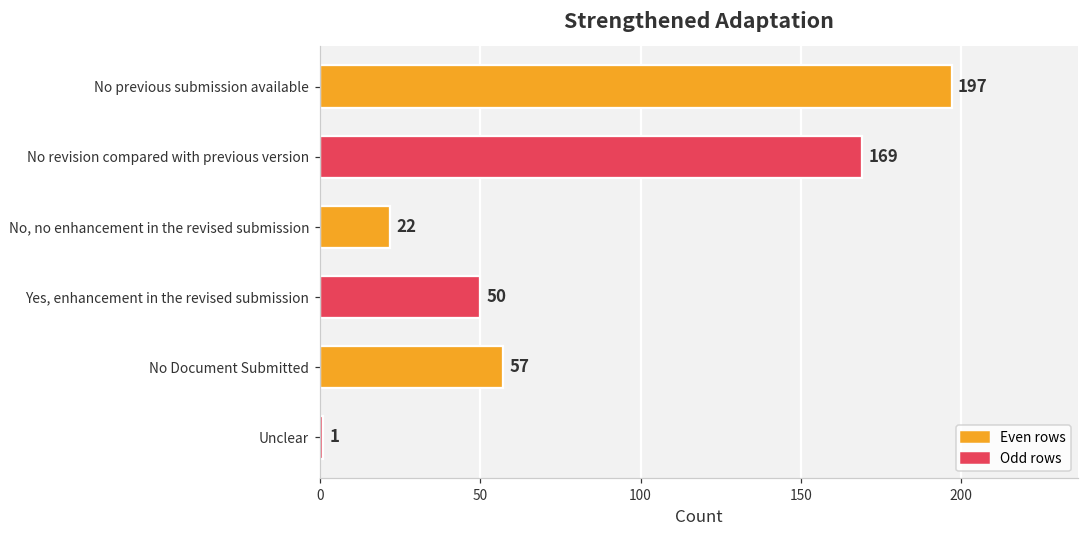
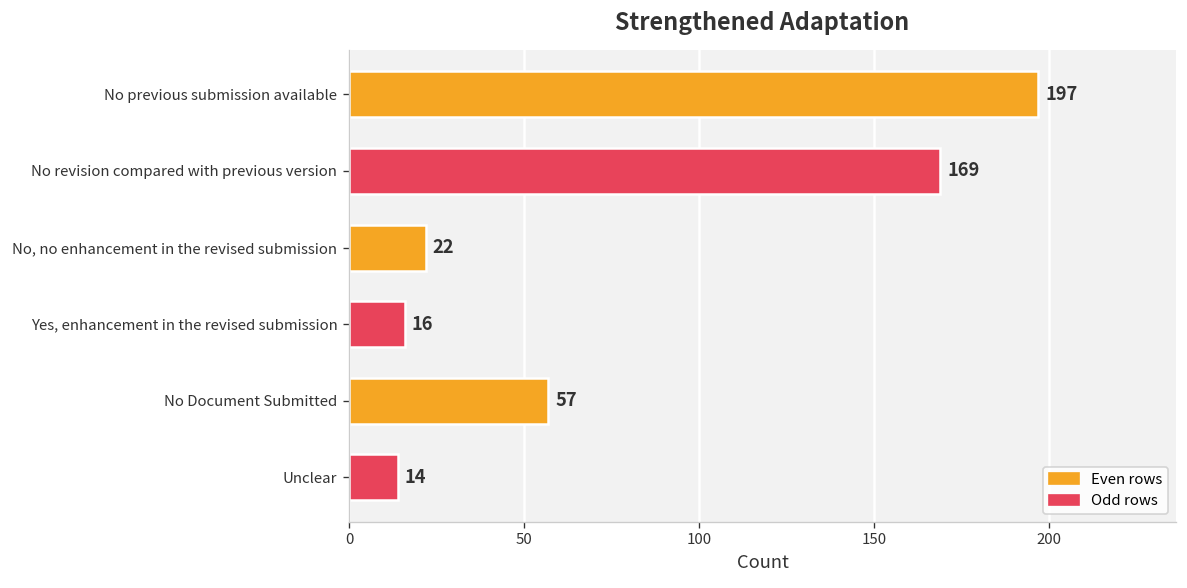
  {
    "No previous submission available": 197,
    "No revision compared with previous version": 169,
    "No, no enhancement in the revised submission": 22,
-   "Yes, enhancement in the revised submission": 50,
+   "Yes, enhancement in the revised submission": 16,
    "No Document Submitted": 57,
-   "Unclear": 1
+   "Unclear": 14
  }
